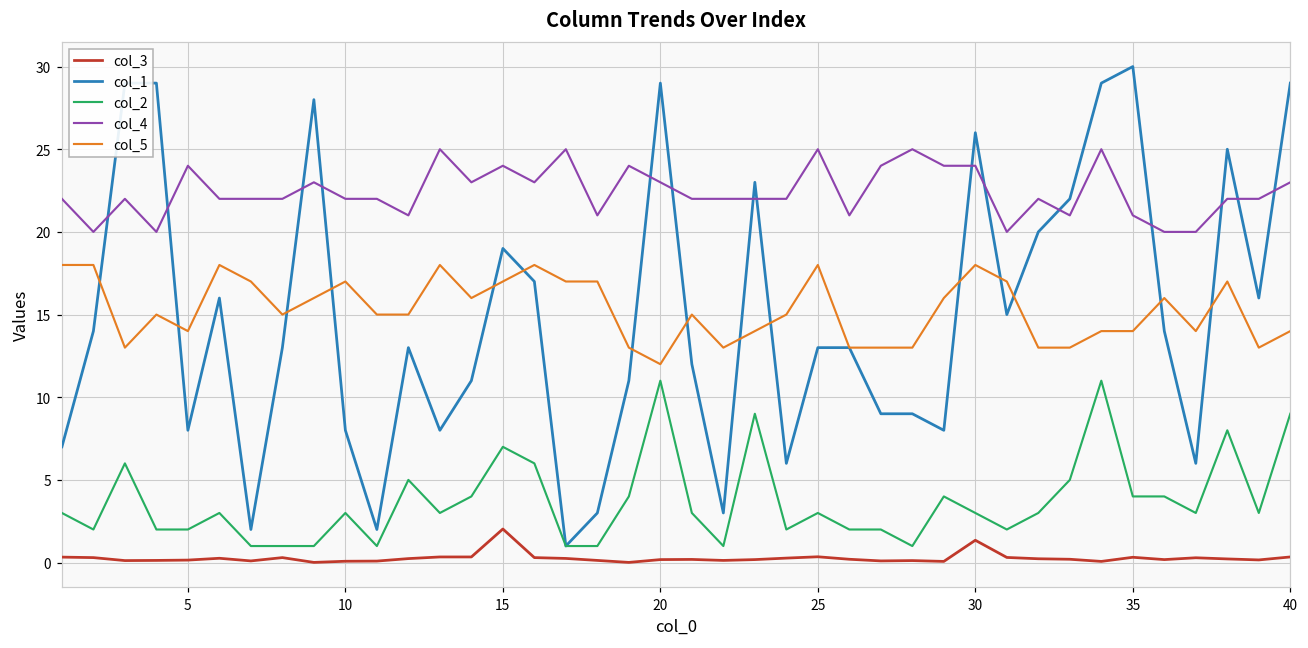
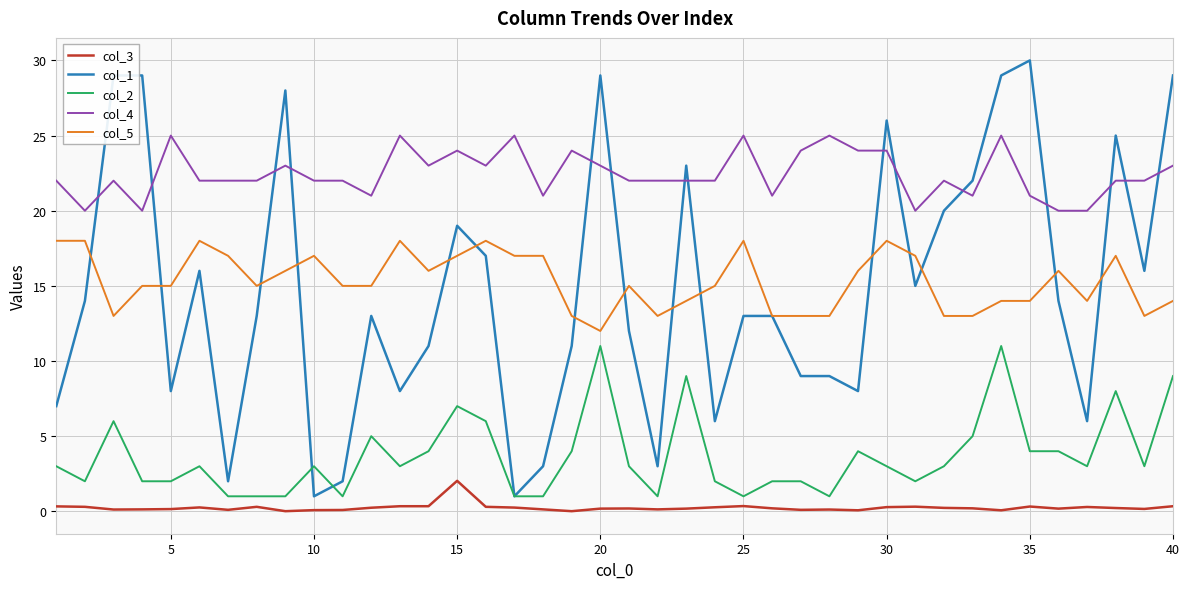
  {
    "col_3": {
      "5": 0.2,
      "10": 0.1,
      "15": 2.0,
      "20": 0.2,
      "25": 0.4,
-     "30": 1.4,
+     "30": 0.3,
      "35": 0.3,
      "40": 0.3
    },
    "col_1": {
      "5": 8,
-     "10": 8,
+     "10": 1,
      "15": 19,
      "20": 29,
      "25": 13,
      "30": 26,
      "35": 30,
      "40": 29
    },
    "col_2": {
      "5": 2,
      "10": 3,
      "15": 7,
      "20": 11,
-     "25": 3,
+     "25": 1,
      "30": 3,
      "35": 4,
      "40": 9
    },
    "col_4": {
-     "5": 24,
+     "5": 25,
      "10": 22,
      "15": 24,
      "20": 23,
      "25": 25,
      "30": 24,
      "35": 21,
      "40": 23
    },
    "col_5": {
-     "5": 14,
+     "5": 15,
      "10": 17,
      "15": 17,
      "20": 12,
      "25": 18,
      "30": 18,
      "35": 14,
      "40": 14
    }
  }
